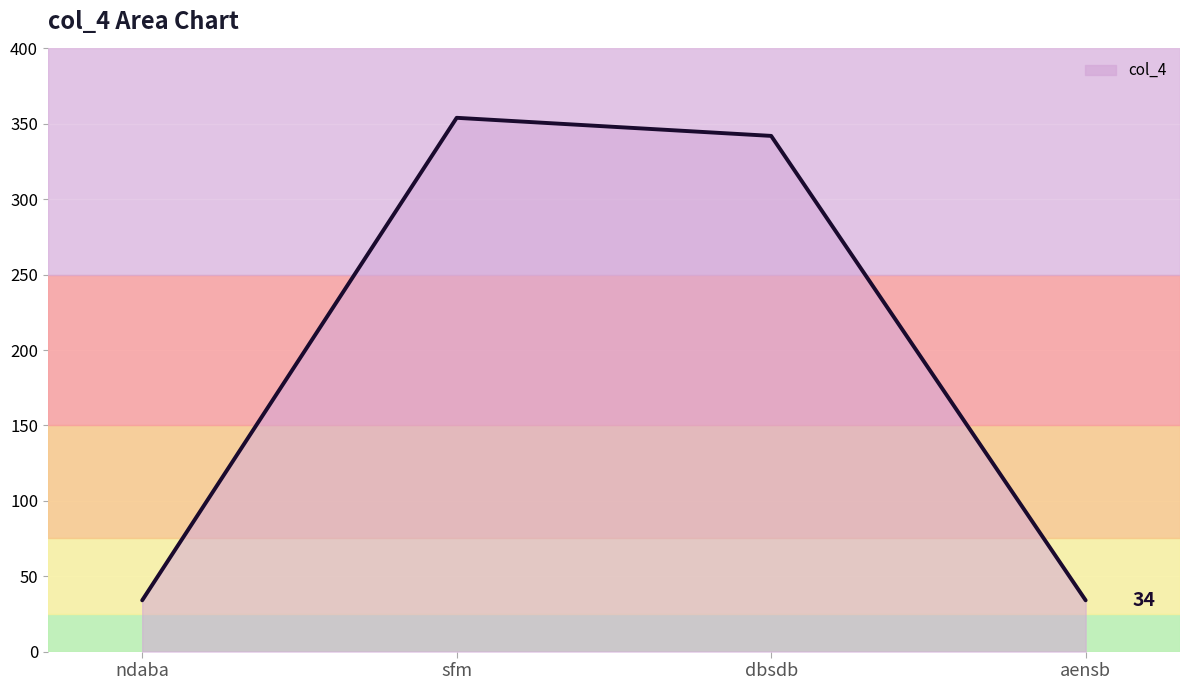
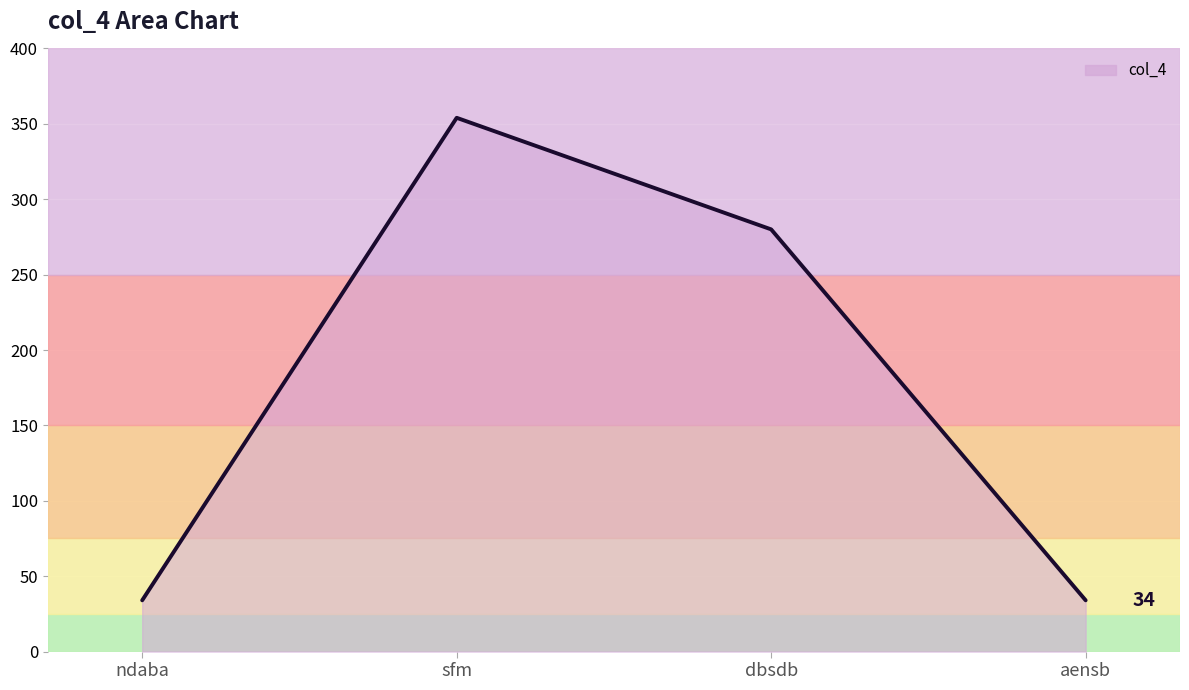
  {
    "ndaba": 34,
    "sfm": 354,
-   "dbsdb": 342,
+   "dbsdb": 280,
    "aensb": 34
  }
